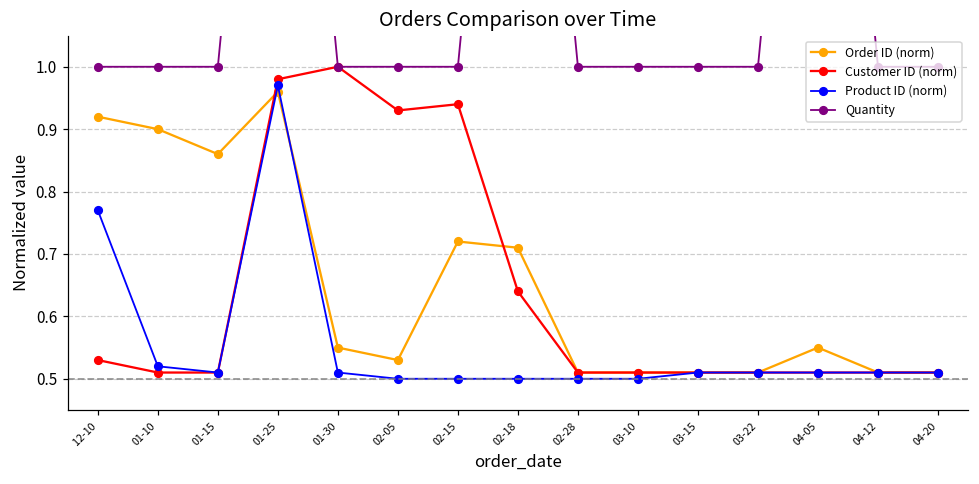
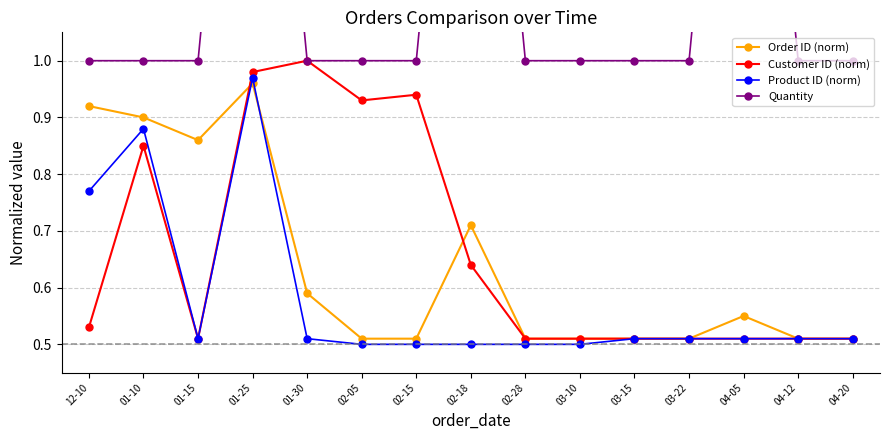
  {
    "Order ID (norm)": {
      "12-10": 0.92,
      "01-10": 0.90,
      "01-15": 0.86,
      "01-25": 0.96,
-     "01-30": 0.55,
-     "02-05": 0.53,
-     "02-15": 0.72,
+     "01-30": 0.59,
+     "02-05": 0.51,
+     "02-15": 0.51,
      "02-18": 0.71,
      "04-05": 0.55
    },
    "Customer ID (norm)": {
      "12-10": 0.53,
-     "01-10": 0.51,
+     "01-10": 0.85,
      "01-25": 0.98,
      "02-05": 0.93,
      "02-15": 0.94,
      "02-18": 0.64
    },
    "Product ID (norm)": {
      "12-10": 0.77,
-     "01-10": 0.52,
+     "01-10": 0.88,
      "01-25": 0.97,
      "01-30": 0.51,
      "02-05": 0.50,
      "02-15": 0.50,
      "02-18": 0.50,
      "02-28": 0.50,
      "03-10": 0.50
    },
    "Quantity": {
      "12-10": 1.00,
      "01-10": 1.00,
      "01-15": 1.00,
      "02-05": 1.00,
      "02-15": 1.00,
      "02-28": 1.00,
      "03-10": 1.00,
      "03-15": 1.00,
      "03-22": 1.00
    }
  }
